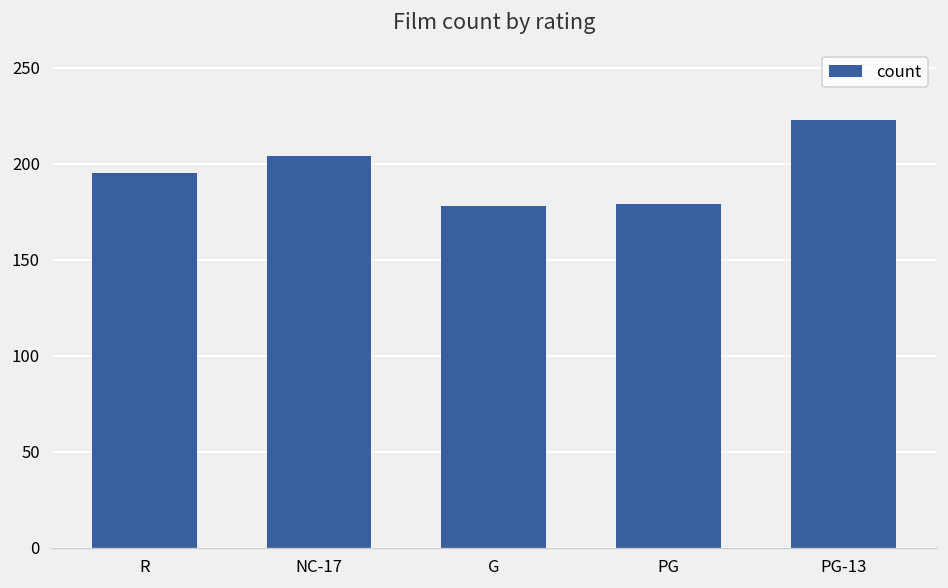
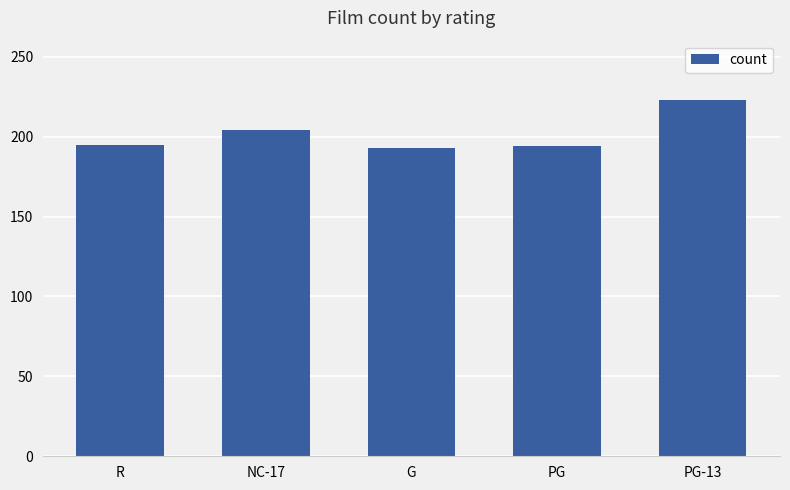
  {
    "R": 195,
    "NC-17": 204,
-   "G": 178,
-   "PG": 179,
+   "G": 193,
+   "PG": 194,
    "PG-13": 223
  }
